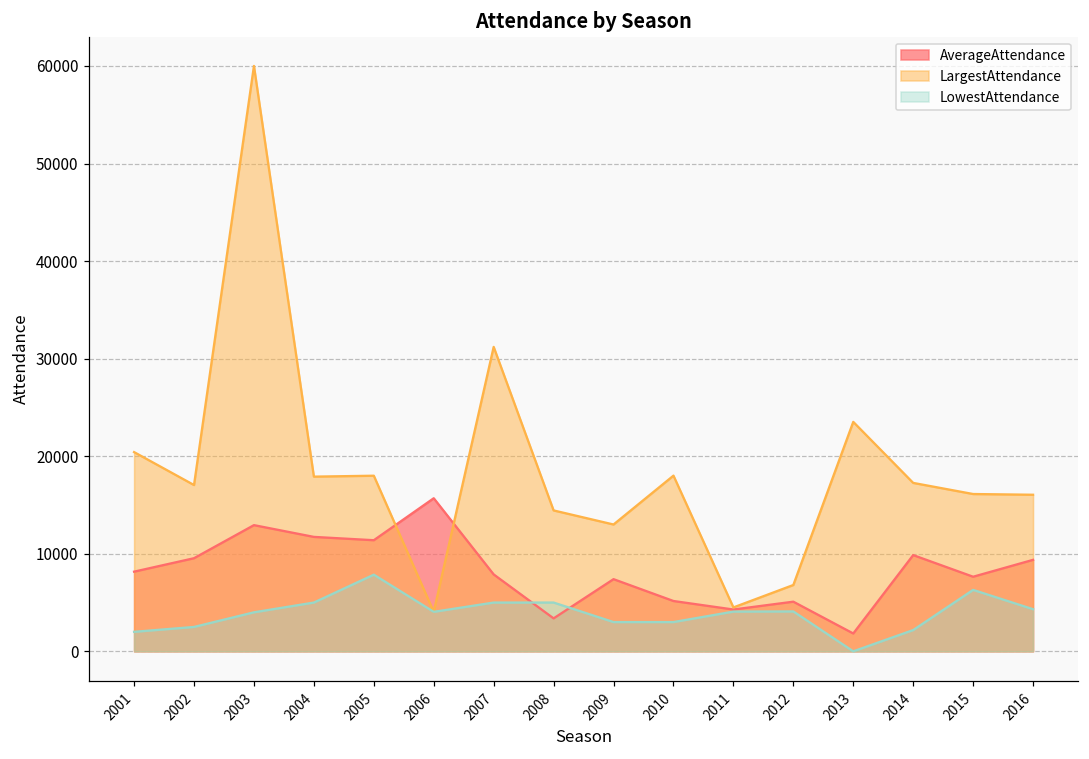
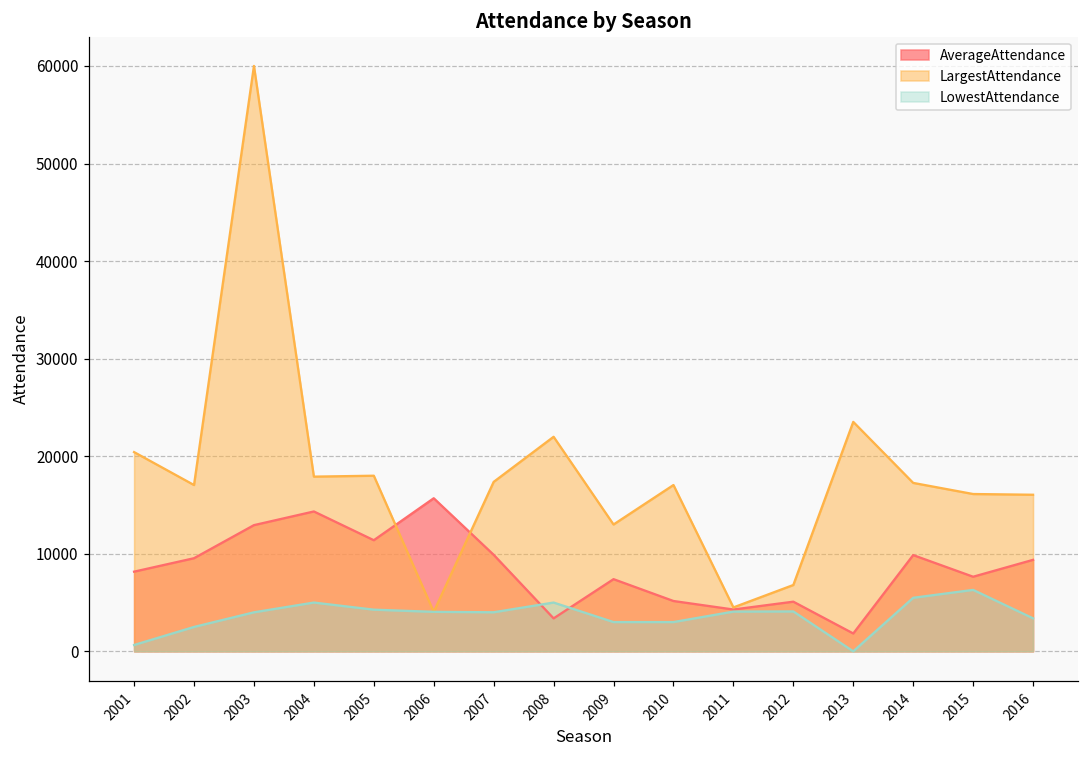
  {
    "AverageAttendance": {
      "2001": 8000,
      "2002": 10000,
      "2003": 13000,
-     "2004": 12000,
+     "2004": 14000,
      "2005": 11000,
      "2006": 16000,
-     "2007": 8000,
+     "2007": 10000,
      "2008": 3000,
      "2009": 7000,
      "2010": 5000,
      "2012": 5000,
      "2013": 2000,
      "2014": 10000,
      "2015": 8000,
      "2016": 9000
    },
    "LargestAttendance": {
      "2001": 20000,
      "2002": 17000,
      "2003": 60000,
      "2004": 18000,
      "2005": 18000,
-     "2007": 31000,
-     "2008": 14000,
+     "2007": 17000,
+     "2008": 22000,
      "2009": 13000,
-     "2010": 18000,
+     "2010": 17000,
      "2012": 7000,
      "2013": 24000,
      "2014": 17000,
      "2015": 16000,
      "2016": 16000
    },
    "LowestAttendance": {
-     "2001": 2000,
+     "2001": 1000,
      "2002": 3000,
      "2003": 4000,
      "2004": 5000,
-     "2005": 8000,
-     "2007": 5000,
+     "2005": 4000,
+     "2007": 4000,
      "2008": 5000,
      "2009": 3000,
      "2010": 3000,
      "2012": 4000,
      "2013": 0,
-     "2014": 2000,
+     "2014": 5000,
      "2015": 6000,
-     "2016": 4000
+     "2016": 3000
    }
  }
